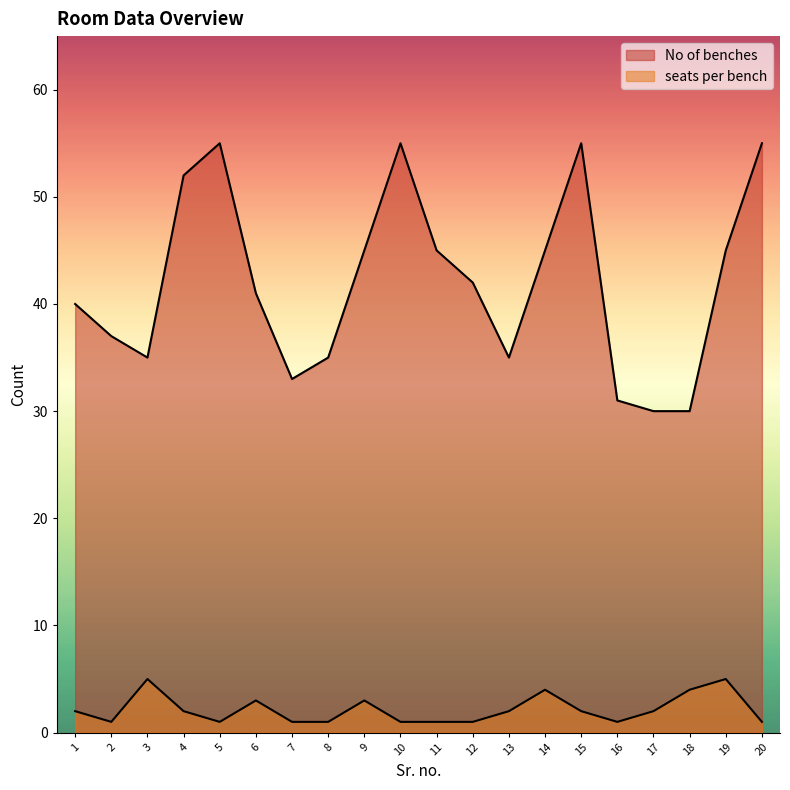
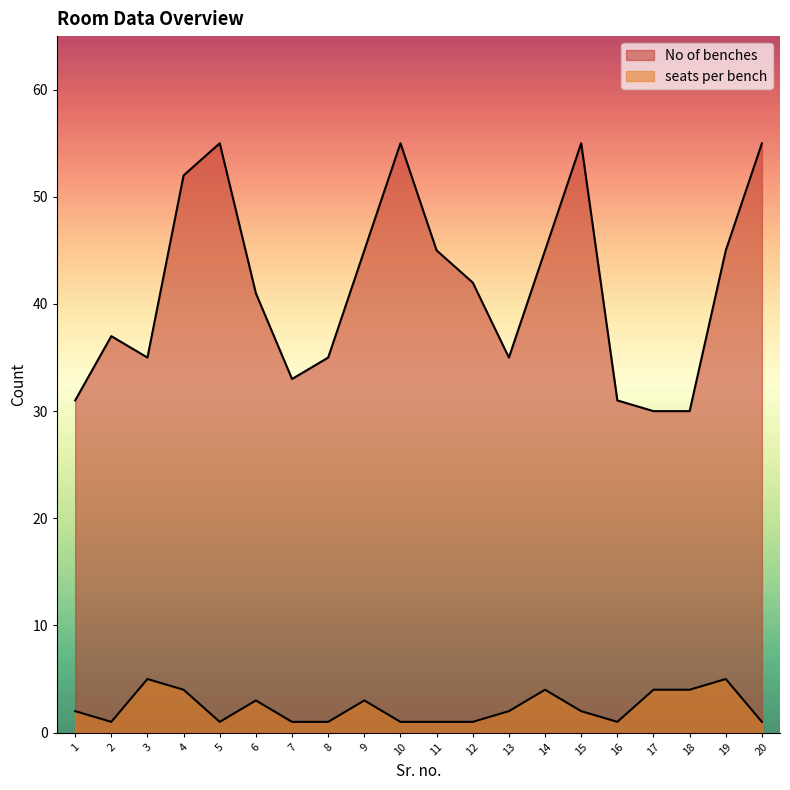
  {
    "No of benches": {
-     "1": 40,
+     "1": 31,
      "2": 37,
      "3": 35,
      "4": 52,
      "5": 55,
      "6": 41,
      "7": 33,
      "8": 35,
      "9": 45,
      "10": 55,
      "11": 45,
      "12": 42,
      "13": 35,
      "14": 45,
      "15": 55,
      "16": 31,
      "17": 30,
      "18": 30,
      "19": 45,
      "20": 55
    },
    "seats per bench": {
      "1": 2,
      "2": 1,
      "3": 5,
-     "4": 2,
+     "4": 4,
      "5": 1,
      "6": 3,
      "7": 1,
      "8": 1,
      "9": 3,
      "10": 1,
      "11": 1,
      "12": 1,
      "13": 2,
      "14": 4,
      "15": 2,
      "16": 1,
-     "17": 2,
+     "17": 4,
      "18": 4,
      "19": 5,
      "20": 1
    }
  }
